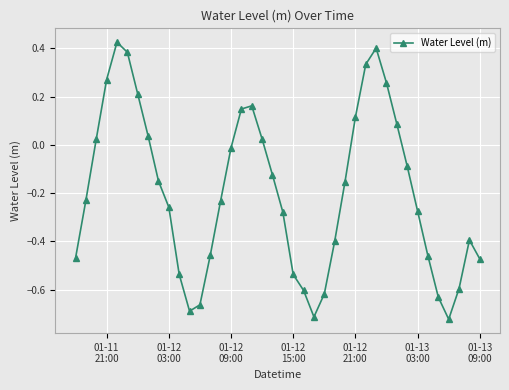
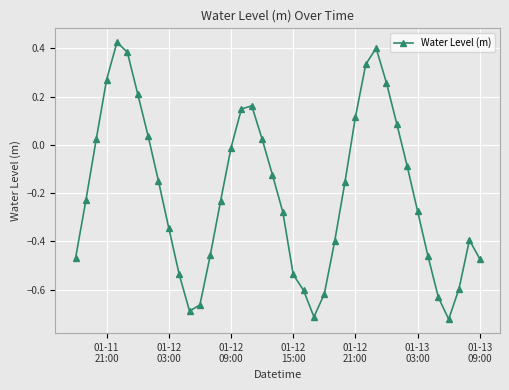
  {
    "01-11 21:00": 0.27,
-   "01-12 03:00": -0.26,
+   "01-12 03:00": -0.35,
    "01-12 09:00": -0.01,
    "01-12 15:00": -0.54,
    "01-12 21:00": 0.11,
    "01-13 03:00": -0.27,
    "01-13 09:00": -0.47
  }
